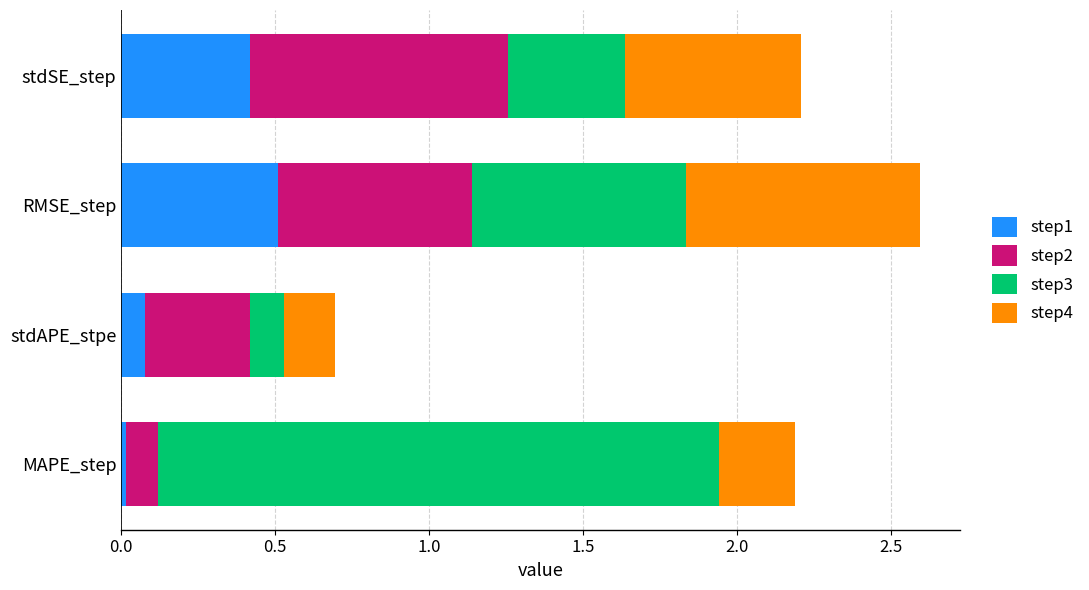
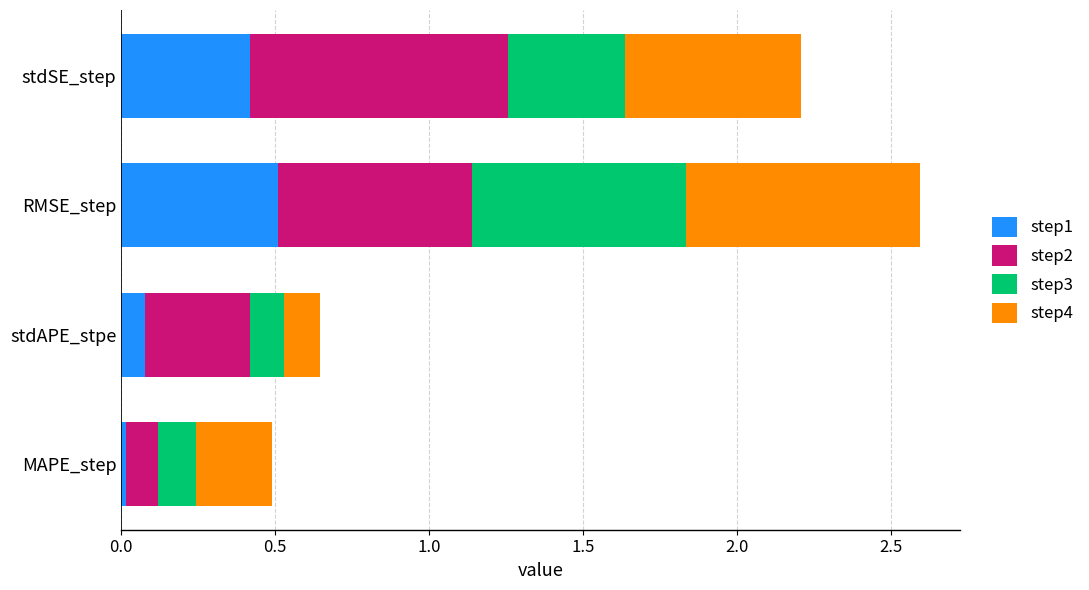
  {
    "step1": {
      "stdSE_step": 0.42,
      "RMSE_step": 0.51,
      "stdAPE_stpe": 0.08,
      "MAPE_step": 0.02
    },
    "step2": {
      "stdSE_step": 0.83,
      "RMSE_step": 0.63,
      "stdAPE_stpe": 0.34,
      "MAPE_step": 0.10
    },
    "step3": {
      "stdSE_step": 0.38,
      "RMSE_step": 0.70,
      "stdAPE_stpe": 0.11,
-     "MAPE_step": 1.82
+     "MAPE_step": 0.12
    },
    "step4": {
      "stdSE_step": 0.57,
      "RMSE_step": 0.76,
-     "stdAPE_stpe": 0.17,
+     "stdAPE_stpe": 0.12,
      "MAPE_step": 0.25
    }
  }
